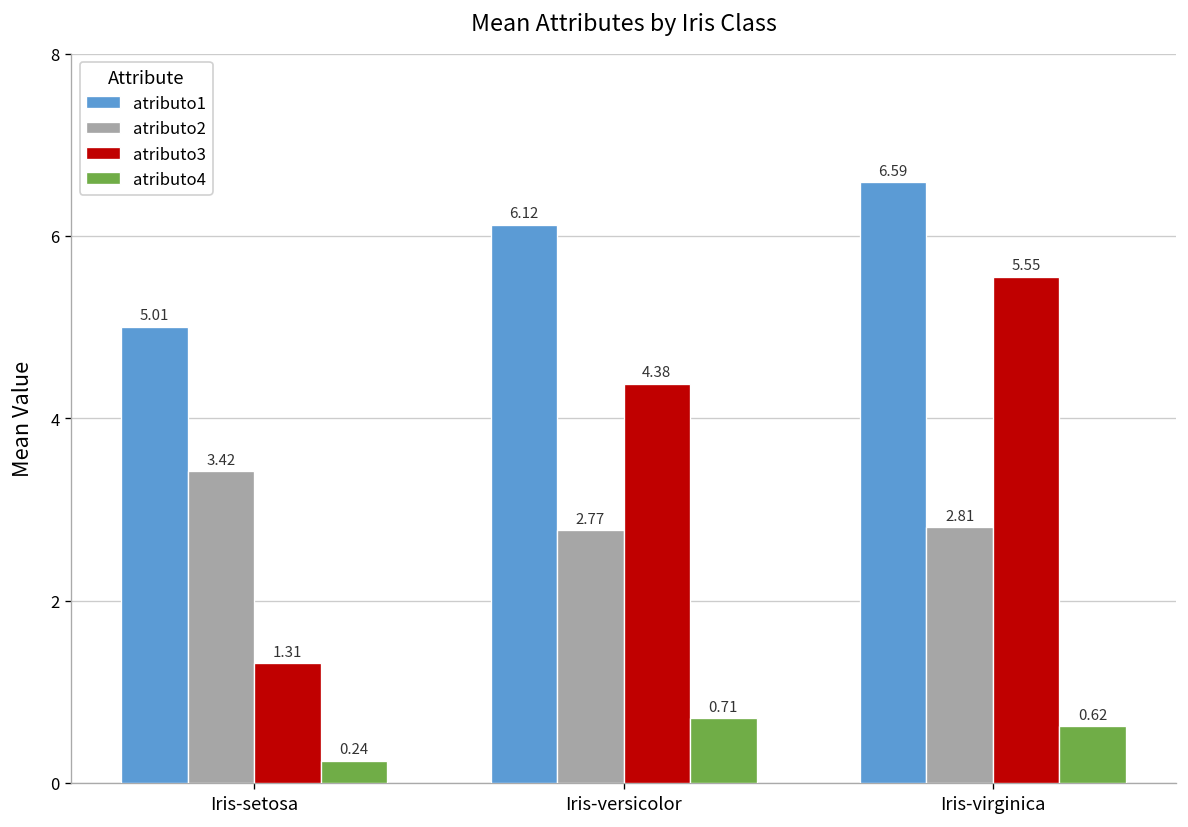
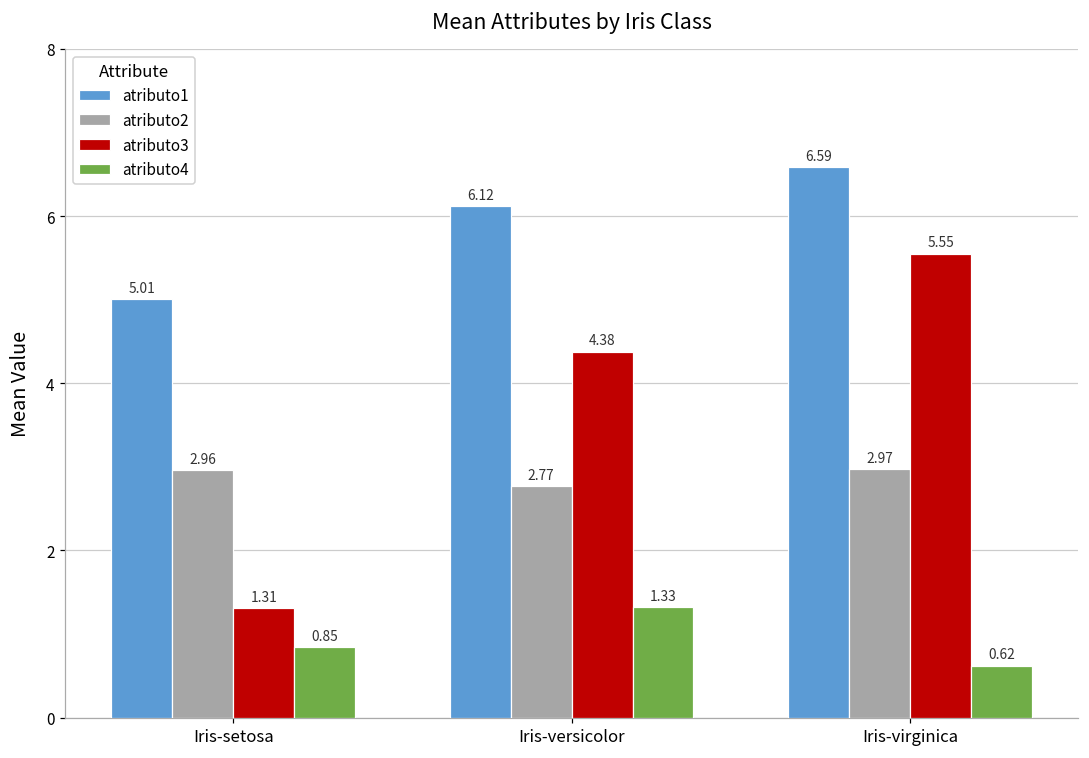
  {
    "atributo1": {
      "Iris-setosa": 5.01,
      "Iris-versicolor": 6.12,
      "Iris-virginica": 6.59
    },
    "atributo2": {
-     "Iris-setosa": 3.42,
+     "Iris-setosa": 2.96,
      "Iris-versicolor": 2.77,
-     "Iris-virginica": 2.81
+     "Iris-virginica": 2.97
    },
    "atributo3": {
      "Iris-setosa": 1.31,
      "Iris-versicolor": 4.38,
      "Iris-virginica": 5.55
    },
    "atributo4": {
-     "Iris-setosa": 0.24,
-     "Iris-versicolor": 0.71,
+     "Iris-setosa": 0.85,
+     "Iris-versicolor": 1.33,
      "Iris-virginica": 0.62
    }
  }
